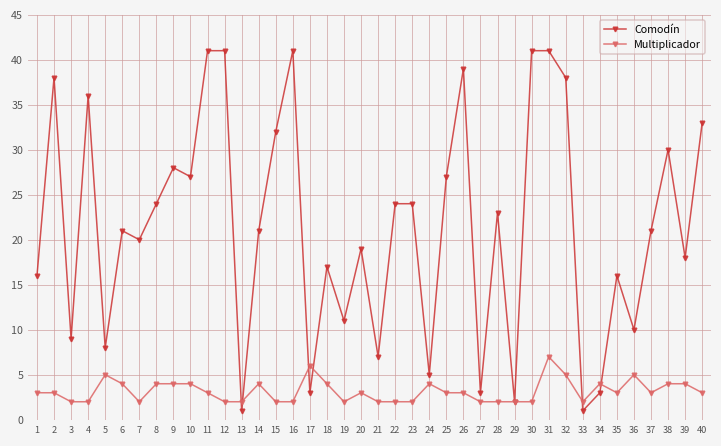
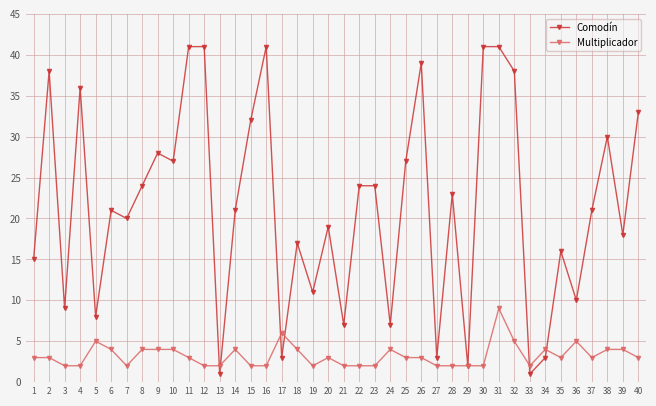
  {
    "Comodín": {
-     "1": 16,
+     "1": 15,
      "2": 38,
      "3": 9,
      "4": 36,
      "5": 8,
      "6": 21,
      "7": 20,
      "8": 24,
      "9": 28,
      "10": 27,
      "11": 41,
      "12": 41,
      "13": 1,
      "14": 21,
      "15": 32,
      "16": 41,
      "17": 3,
      "18": 17,
      "19": 11,
      "20": 19,
      "21": 7,
      "22": 24,
      "23": 24,
-     "24": 5,
+     "24": 7,
      "25": 27,
      "26": 39,
      "27": 3,
      "28": 23,
      "30": 41,
      "31": 41,
      "32": 38,
      "33": 1,
      "34": 3,
      "35": 16,
      "36": 10,
      "37": 21,
      "38": 30,
      "39": 18,
      "40": 33
    },
    "Multiplicador": {
      "1": 3,
      "2": 3,
      "3": 2,
      "4": 2,
      "5": 5,
      "6": 4,
      "7": 2,
      "8": 4,
      "9": 4,
      "10": 4,
      "11": 3,
      "12": 2,
      "13": 2,
      "14": 4,
      "15": 2,
      "16": 2,
      "17": 6,
      "18": 4,
      "19": 2,
      "20": 3,
      "21": 2,
      "22": 2,
      "23": 2,
      "24": 4,
      "25": 3,
      "26": 3,
      "27": 2,
      "28": 2,
      "30": 2,
-     "31": 7,
+     "31": 9,
      "32": 5,
      "33": 2,
      "34": 4,
      "35": 3,
      "36": 5,
      "37": 3,
      "38": 4,
      "39": 4,
      "40": 3
    }
  }
